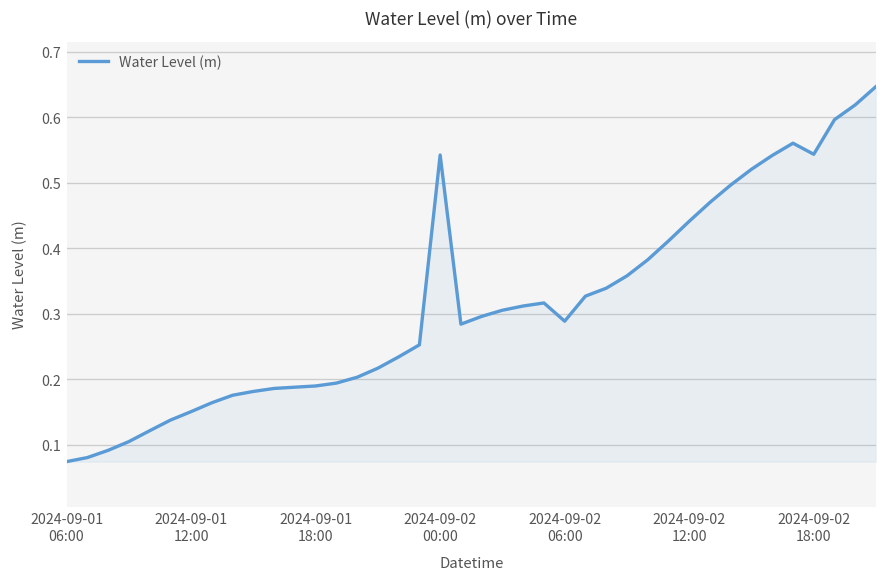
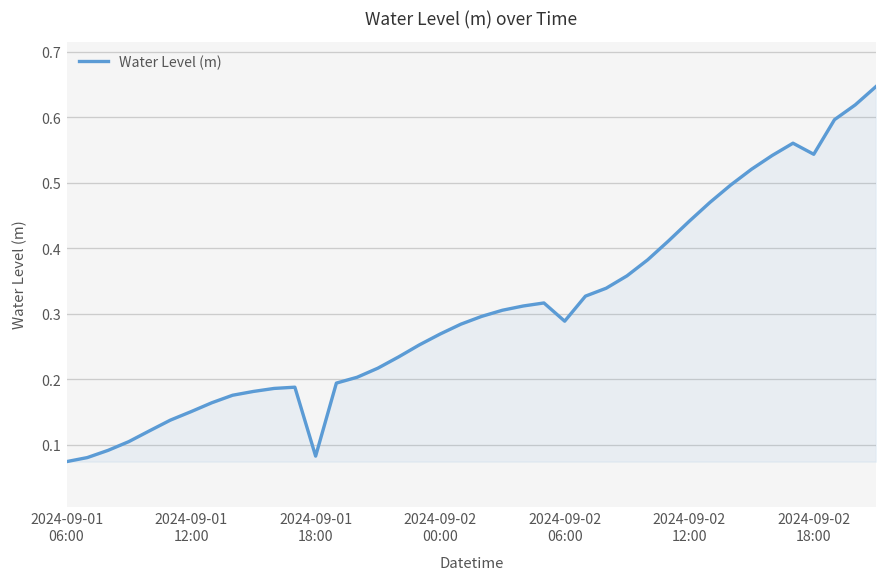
  {
    "2024-09-01 06:00": 0.07,
    "2024-09-01 12:00": 0.15,
-   "2024-09-01 18:00": 0.19,
-   "2024-09-02 00:00": 0.54,
+   "2024-09-01 18:00": 0.08,
+   "2024-09-02 00:00": 0.27,
    "2024-09-02 06:00": 0.29,
    "2024-09-02 12:00": 0.44,
    "2024-09-02 18:00": 0.54
  }
